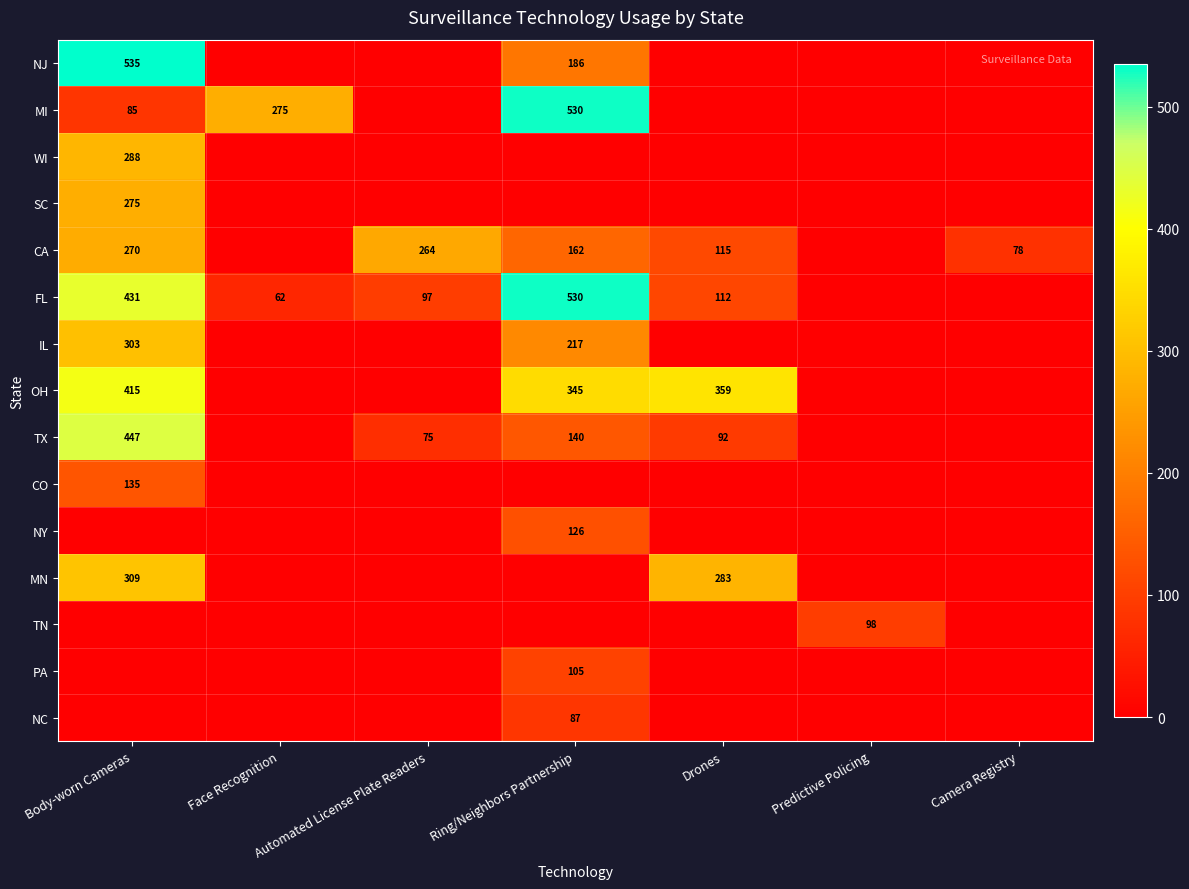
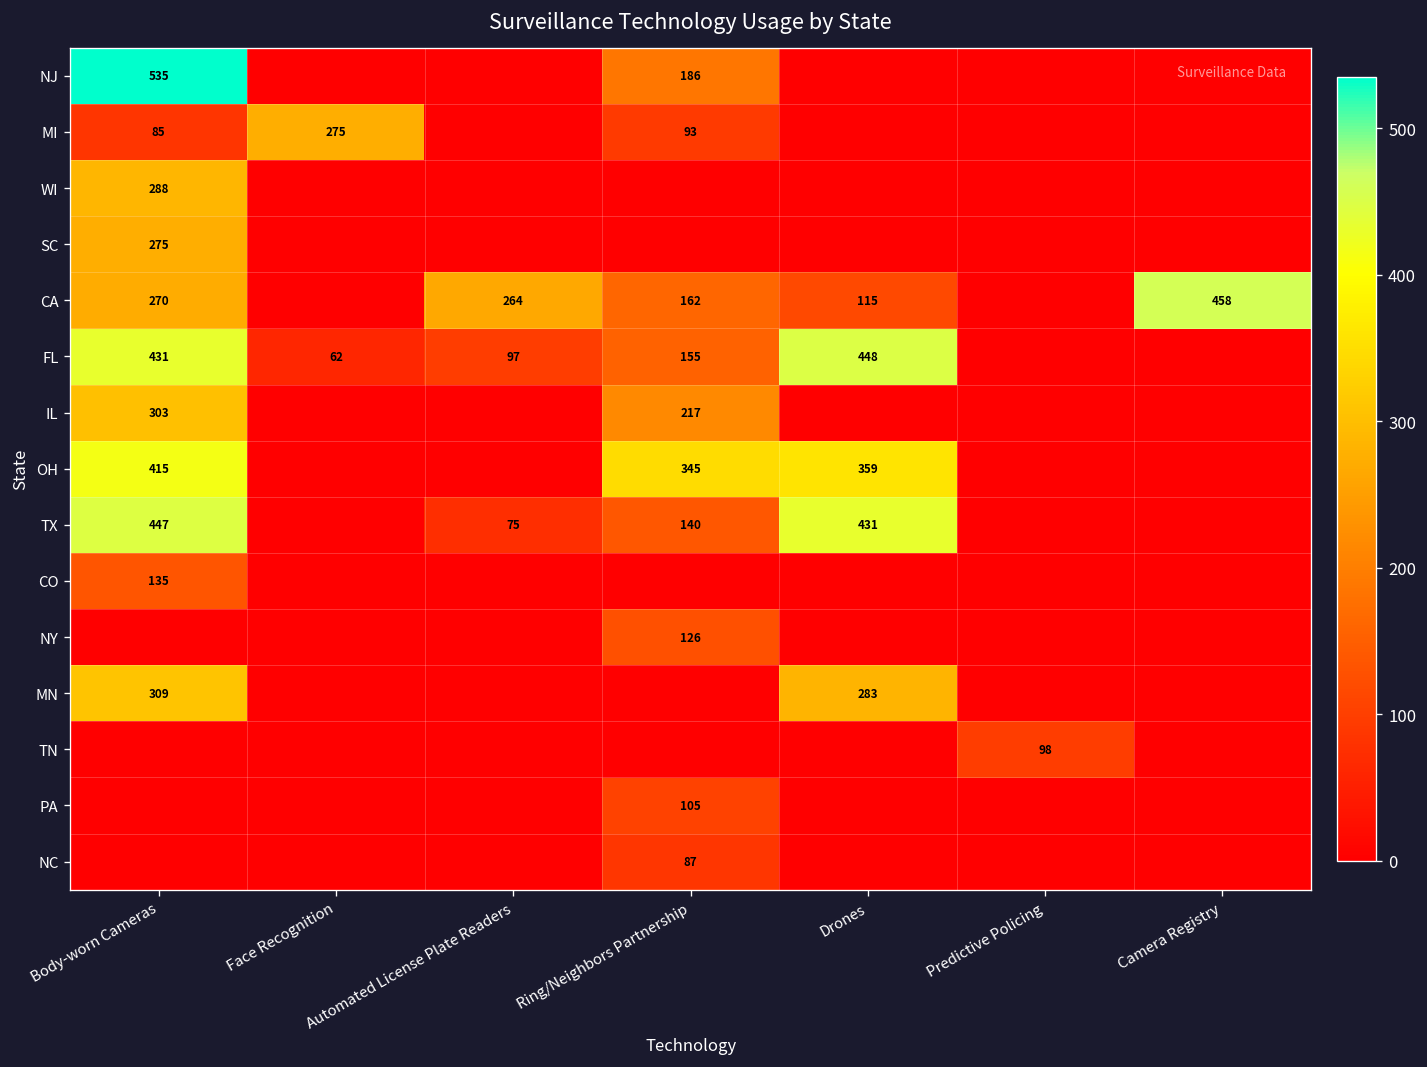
  {
    "NJ": {
      "Body-worn Cameras": 535,
      "Ring/Neighbors Partnership": 186
    },
    "MI": {
      "Body-worn Cameras": 85,
      "Face Recognition": 275,
-     "Ring/Neighbors Partnership": 530
+     "Ring/Neighbors Partnership": 93
    },
    "WI": {
      "Body-worn Cameras": 288
    },
    "SC": {
      "Body-worn Cameras": 275
    },
    "CA": {
      "Body-worn Cameras": 270,
      "Automated License Plate Readers": 264,
      "Ring/Neighbors Partnership": 162,
      "Drones": 115,
-     "Camera Registry": 78
+     "Camera Registry": 458
    },
    "FL": {
      "Body-worn Cameras": 431,
      "Face Recognition": 62,
      "Automated License Plate Readers": 97,
-     "Ring/Neighbors Partnership": 530,
-     "Drones": 112
+     "Ring/Neighbors Partnership": 155,
+     "Drones": 448
    },
    "IL": {
      "Body-worn Cameras": 303,
      "Ring/Neighbors Partnership": 217
    },
    "OH": {
      "Body-worn Cameras": 415,
      "Ring/Neighbors Partnership": 345,
      "Drones": 359
    },
    "TX": {
      "Body-worn Cameras": 447,
      "Automated License Plate Readers": 75,
      "Ring/Neighbors Partnership": 140,
-     "Drones": 92
+     "Drones": 431
    },
    "CO": {
      "Body-worn Cameras": 135
    },
    "NY": {
      "Ring/Neighbors Partnership": 126
    },
    "MN": {
      "Body-worn Cameras": 309,
      "Drones": 283
    },
    "TN": {
      "Predictive Policing": 98
    },
    "PA": {
      "Ring/Neighbors Partnership": 105
    },
    "NC": {
      "Ring/Neighbors Partnership": 87
    }
  }
